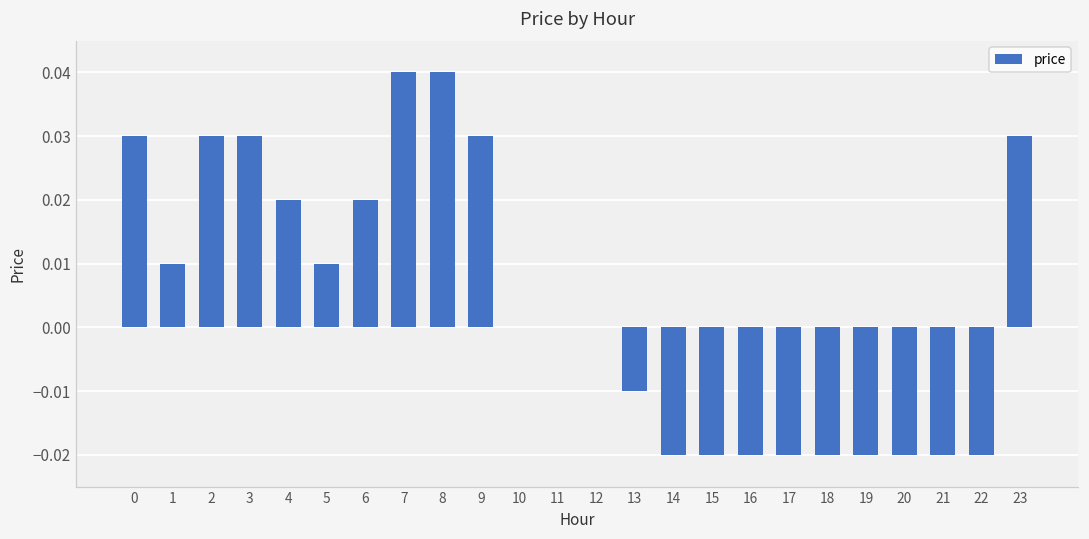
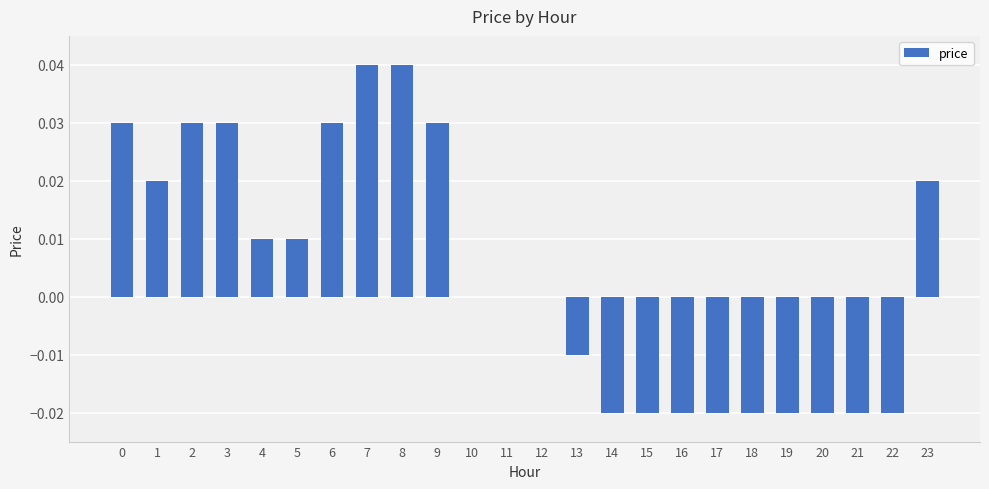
  {
    "0": 0.03,
-   "1": 0.01,
+   "1": 0.02,
    "2": 0.03,
    "3": 0.03,
-   "4": 0.02,
+   "4": 0.01,
    "5": 0.01,
-   "6": 0.02,
+   "6": 0.03,
    "7": 0.04,
    "8": 0.04,
    "9": 0.03,
    "10": 0.00,
    "11": 0.00,
    "12": 0.00,
    "13": -0.01,
    "14": -0.02,
    "15": -0.02,
    "16": -0.02,
    "17": -0.02,
    "18": -0.02,
    "19": -0.02,
    "20": -0.02,
    "21": -0.02,
    "22": -0.02,
-   "23": 0.03
+   "23": 0.02
  }
